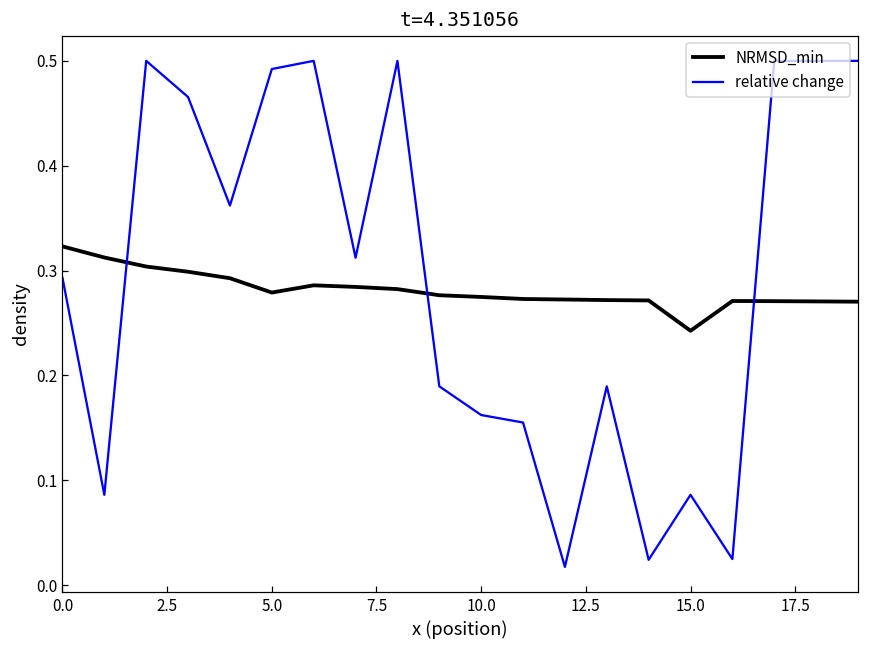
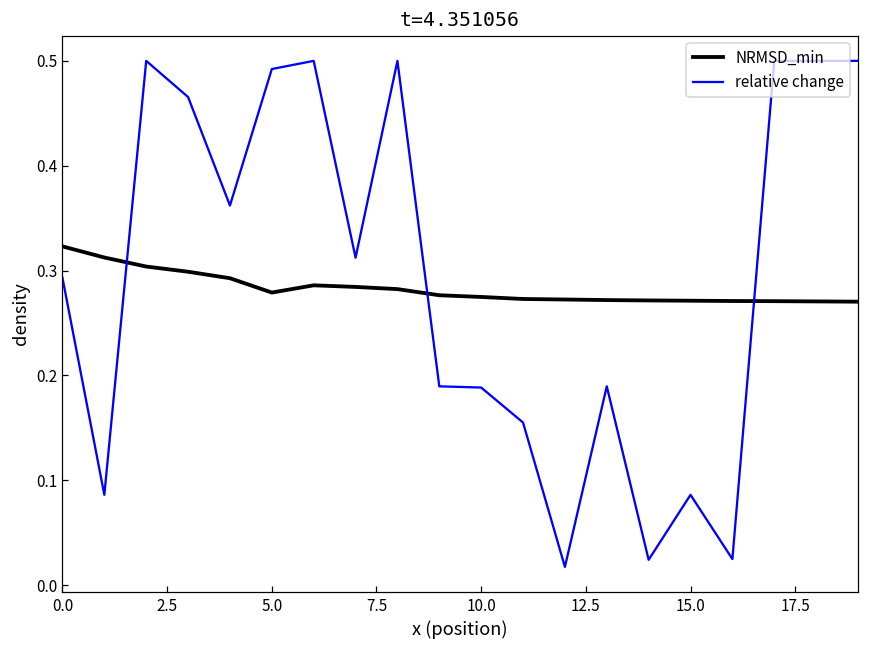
  {
    "NRMSD_min": {
      "0.0": 0.32,
      "5.0": 0.28,
      "10.0": 0.27,
-     "15.0": 0.24
+     "15.0": 0.27
    },
    "relative change": {
      "0.0": 0.29,
      "5.0": 0.49,
-     "10.0": 0.16,
+     "10.0": 0.19,
      "15.0": 0.09
    }
  }
